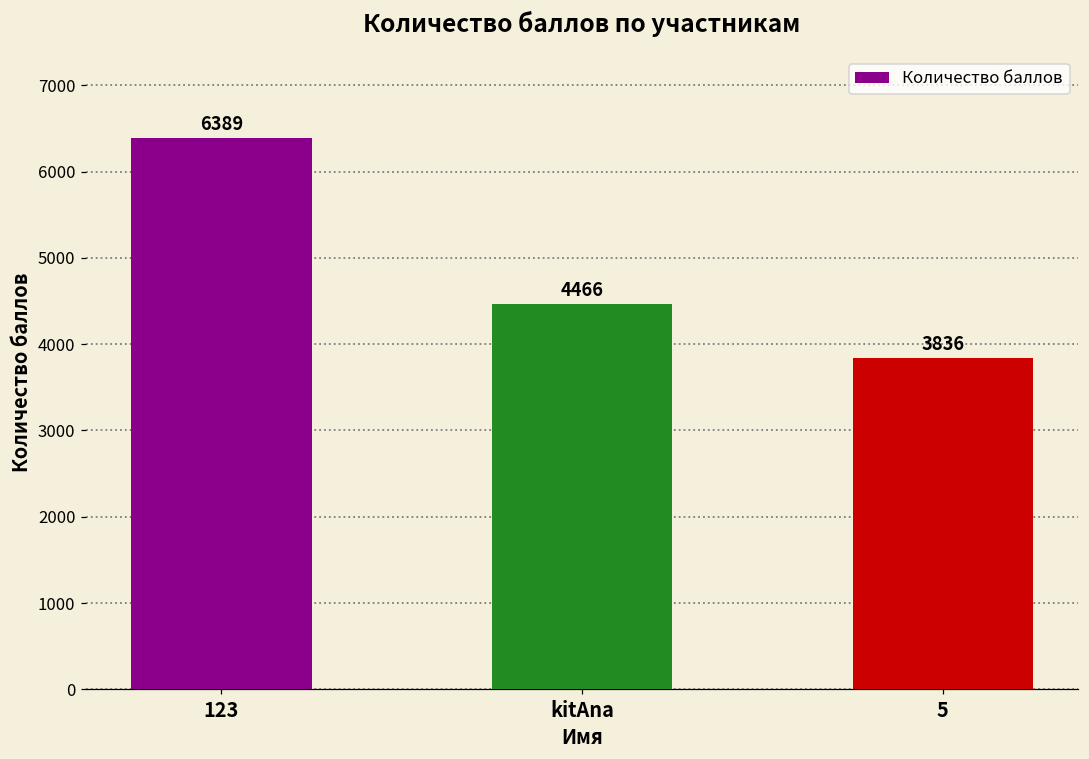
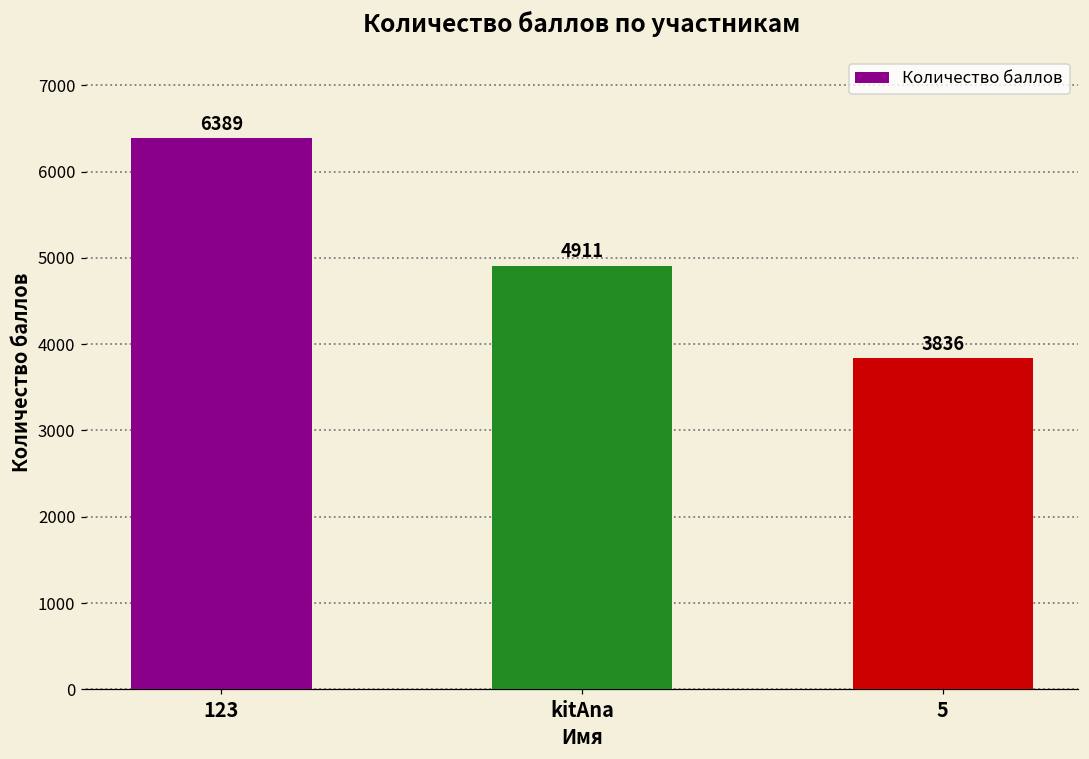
  {
    "123": 6389,
-   "kitAna": 4466,
+   "kitAna": 4911,
    "5": 3836
  }
